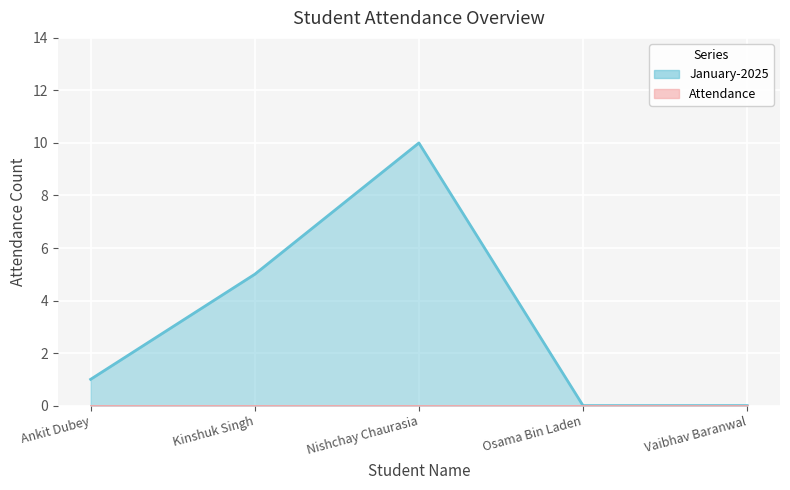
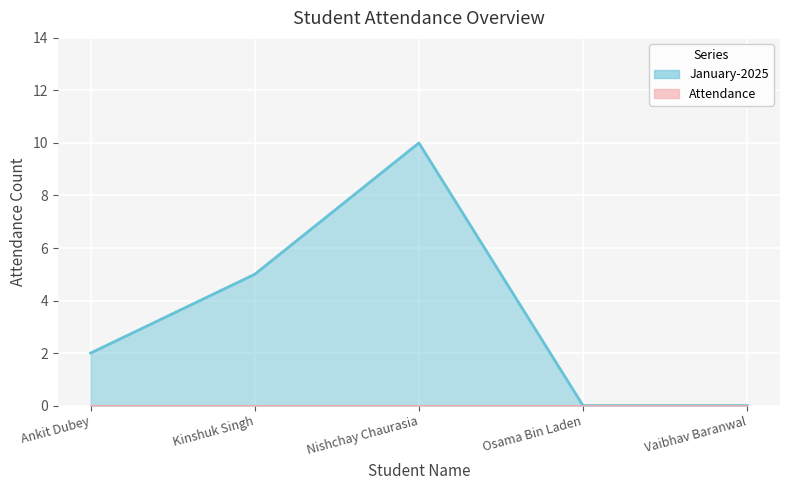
  {
    "January-2025": {
-     "Ankit Dubey": 1,
+     "Ankit Dubey": 2,
      "Kinshuk Singh": 5,
      "Nishchay Chaurasia": 10
    },
    "Attendance": {
      "Ankit Dubey": 0,
      "Kinshuk Singh": 0,
      "Nishchay Chaurasia": 0
    }
  }
